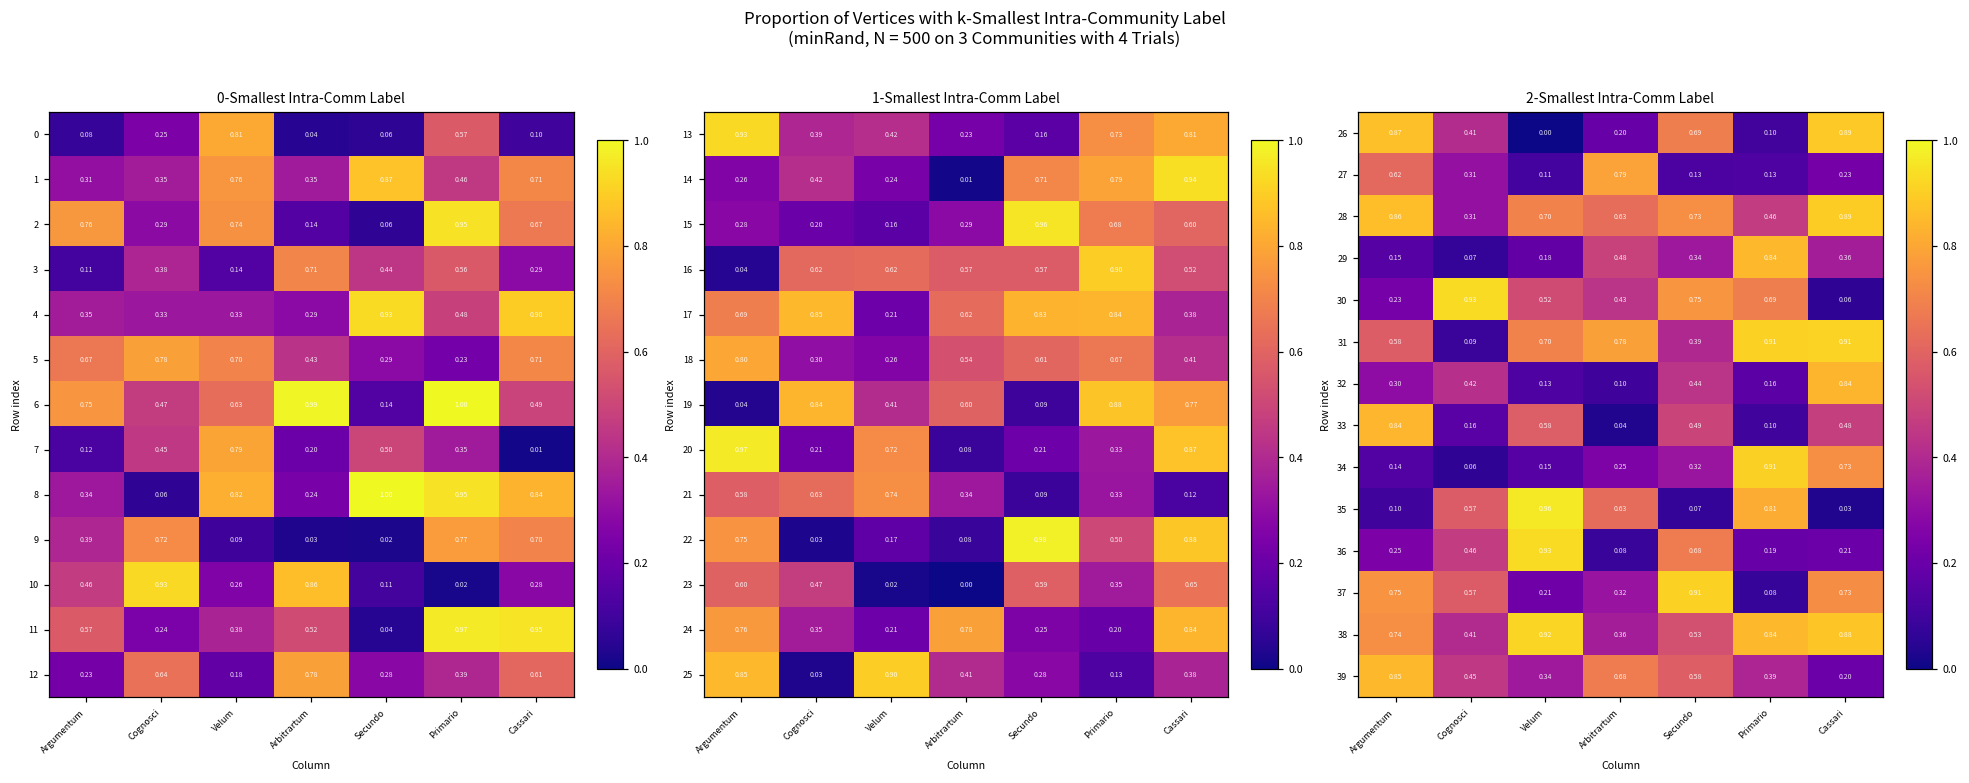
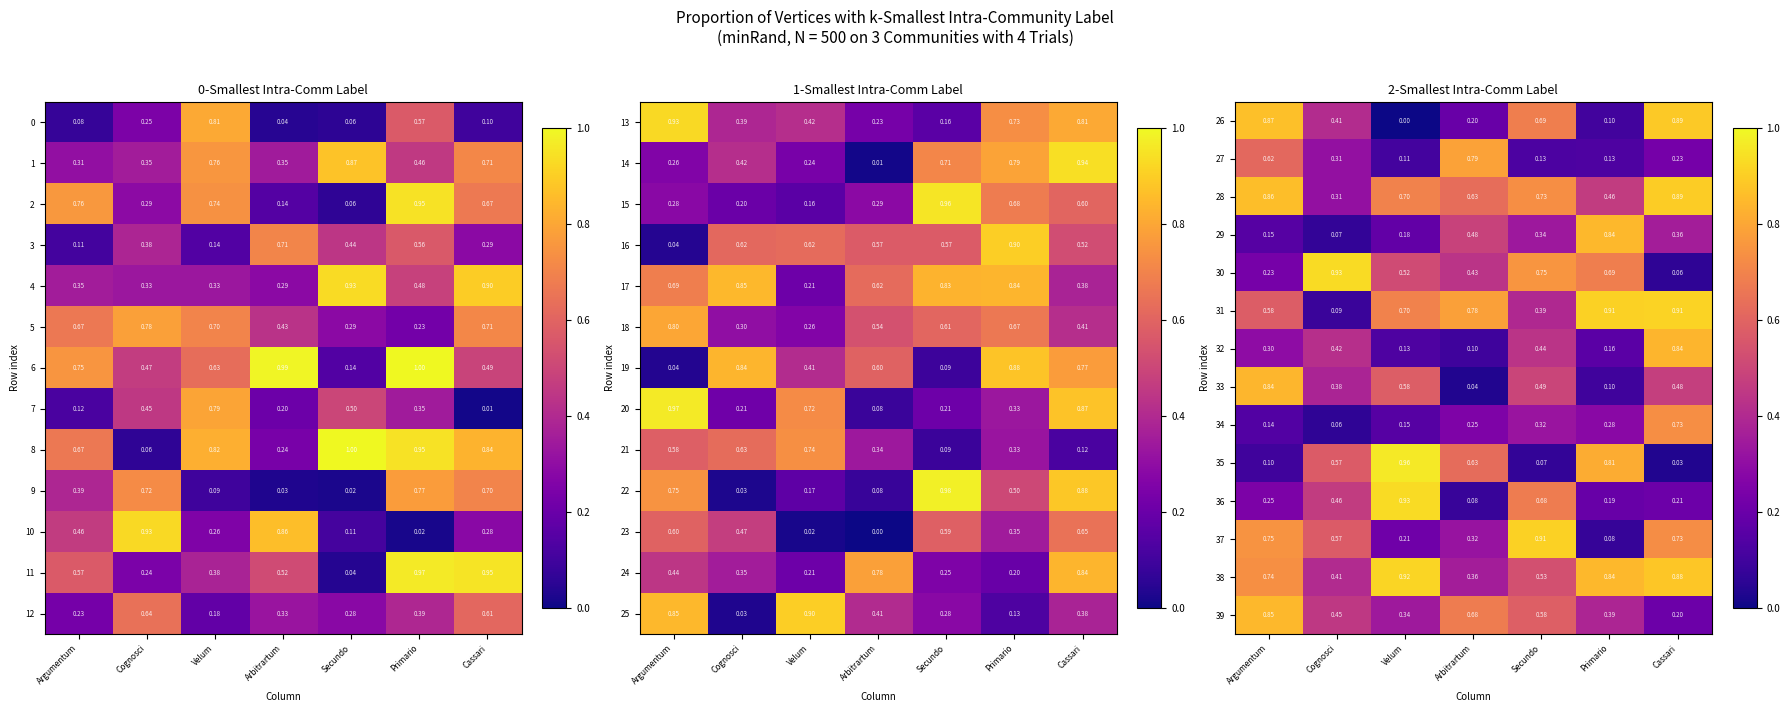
  {
    "0-Smallest Intra-Comm Label": {
      "8": {
-       "Argumentum": 0.34,
+       "Argumentum": 0.67,
        "Cognosci": 0.06,
        "Velum": 0.82,
        "Arbitrartum": 0.24,
        "Secundo": 1.00,
        "Primario": 0.95,
        "Cassari": 0.84
      },
      "12": {
        "Argumentum": 0.23,
        "Cognosci": 0.64,
        "Velum": 0.18,
-       "Arbitrartum": 0.78,
+       "Arbitrartum": 0.33,
        "Secundo": 0.28,
        "Primario": 0.39,
        "Cassari": 0.61
      }
    },
    "1-Smallest Intra-Comm Label": {
      "24": {
-       "Argumentum": 0.76,
+       "Argumentum": 0.44,
        "Cognosci": 0.35,
        "Velum": 0.21,
        "Arbitrartum": 0.78,
        "Secundo": 0.25,
        "Primario": 0.20,
        "Cassari": 0.84
      }
    },
    "2-Smallest Intra-Comm Label": {
      "33": {
        "Argumentum": 0.84,
-       "Cognosci": 0.16,
+       "Cognosci": 0.38,
        "Velum": 0.58,
        "Arbitrartum": 0.04,
        "Secundo": 0.49,
        "Primario": 0.10,
        "Cassari": 0.48
      },
      "34": {
        "Argumentum": 0.14,
        "Cognosci": 0.06,
        "Velum": 0.15,
        "Arbitrartum": 0.25,
        "Secundo": 0.32,
-       "Primario": 0.91,
+       "Primario": 0.28,
        "Cassari": 0.73
      }
    }
  }
